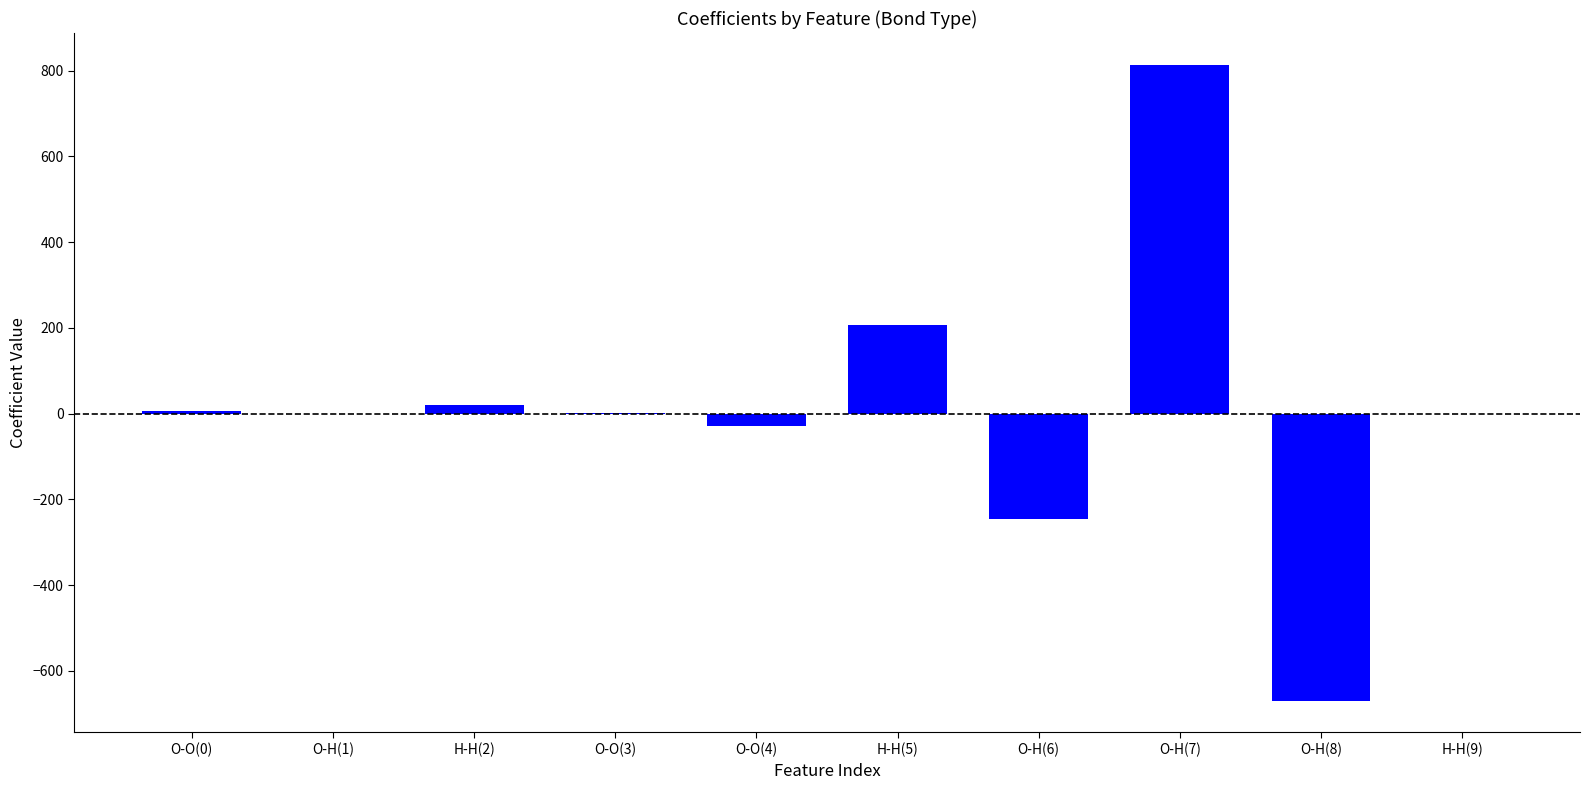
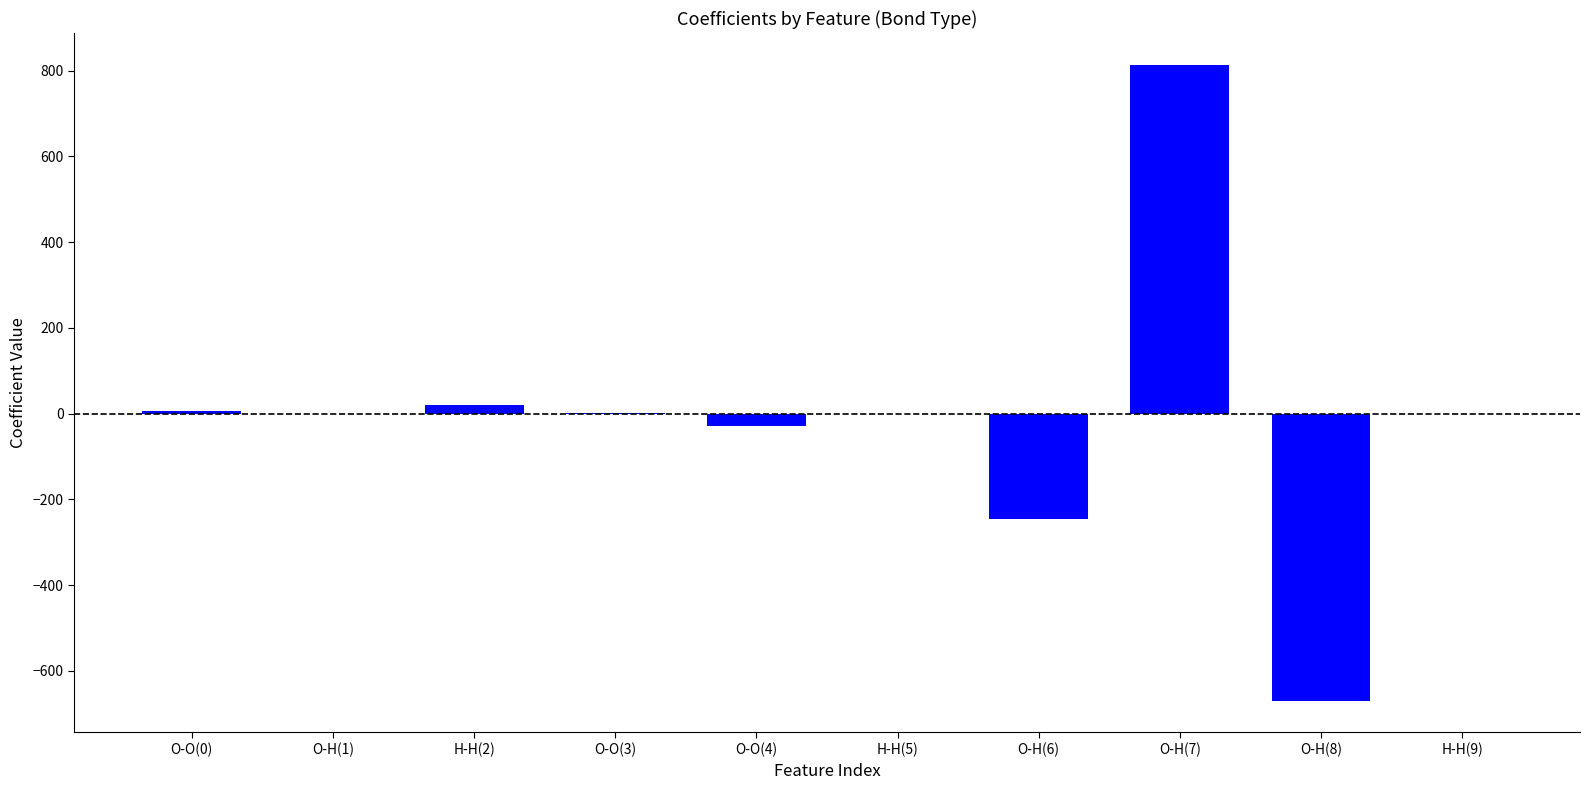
  {
    "H-H(2)": 20,
    "O-O(4)": -30,
-   "H-H(5)": 210,
+   "H-H(5)": 0,
    "O-H(6)": -250,
    "O-H(7)": 810,
    "O-H(8)": -670
  }
